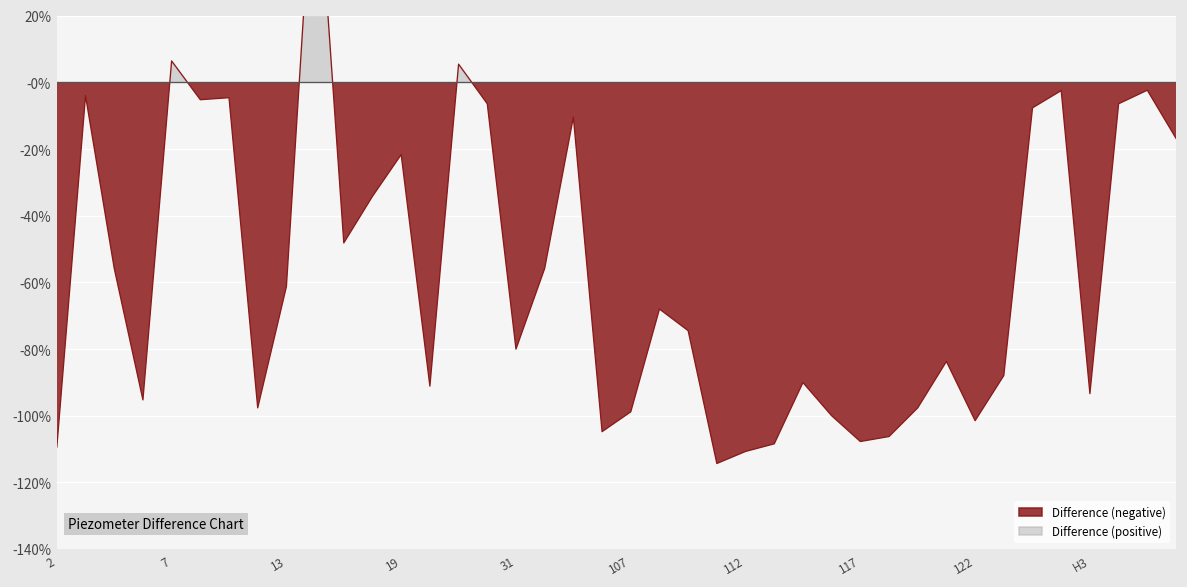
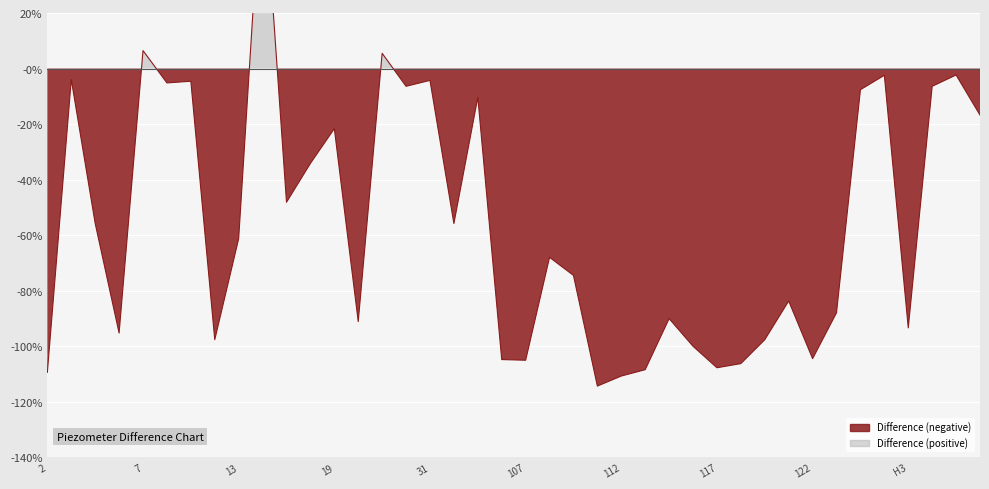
  {
    "2": "-109%",
    "7": "6%",
    "13": "-61%",
    "19": "-22%",
-   "31": "-80%",
-   "107": "-99%",
+   "31": "-4%",
+   "107": "-105%",
    "112": "-111%",
    "117": "-108%",
-   "122": "-102%",
+   "122": "-104%",
    "H3": "-93%"
  }
